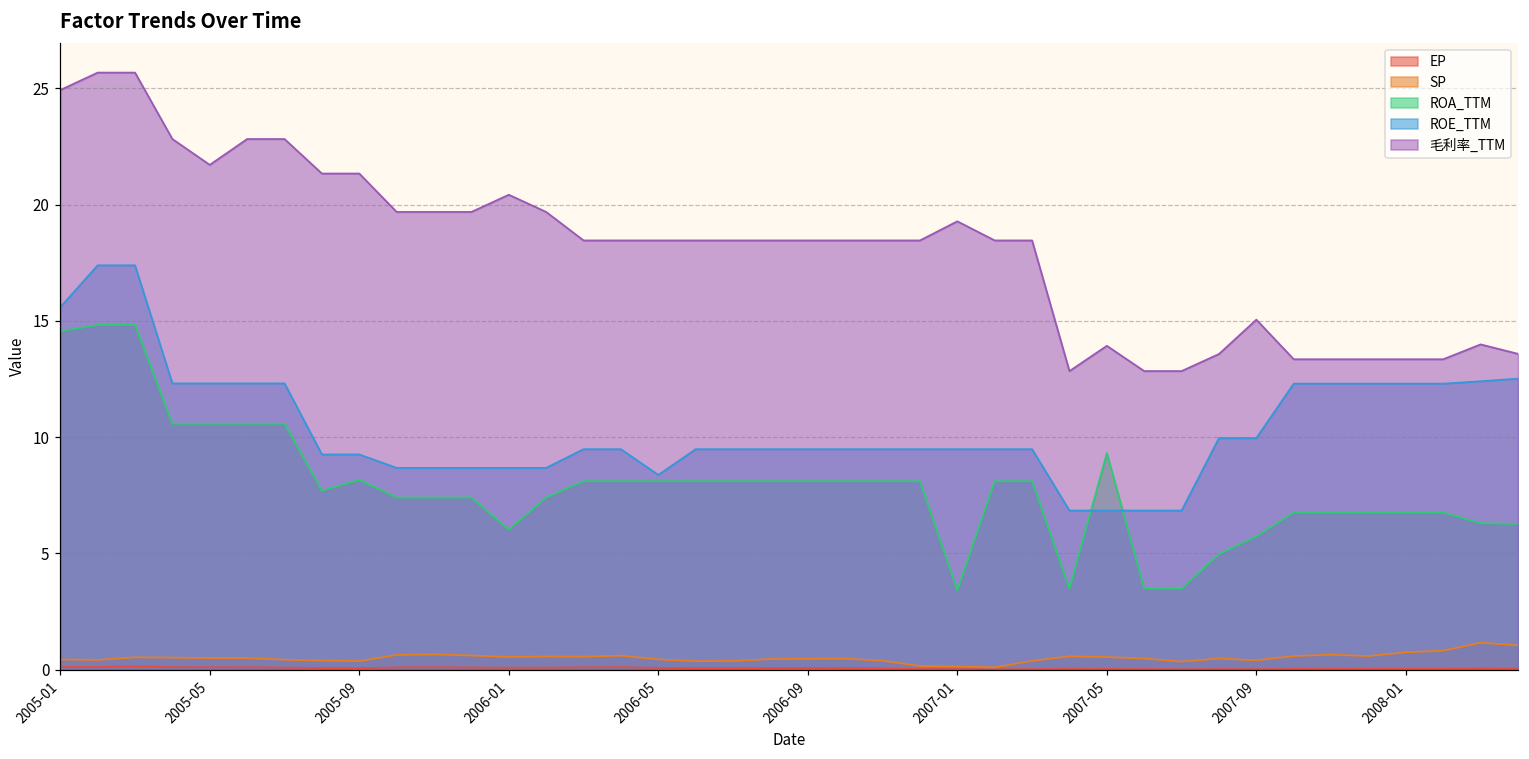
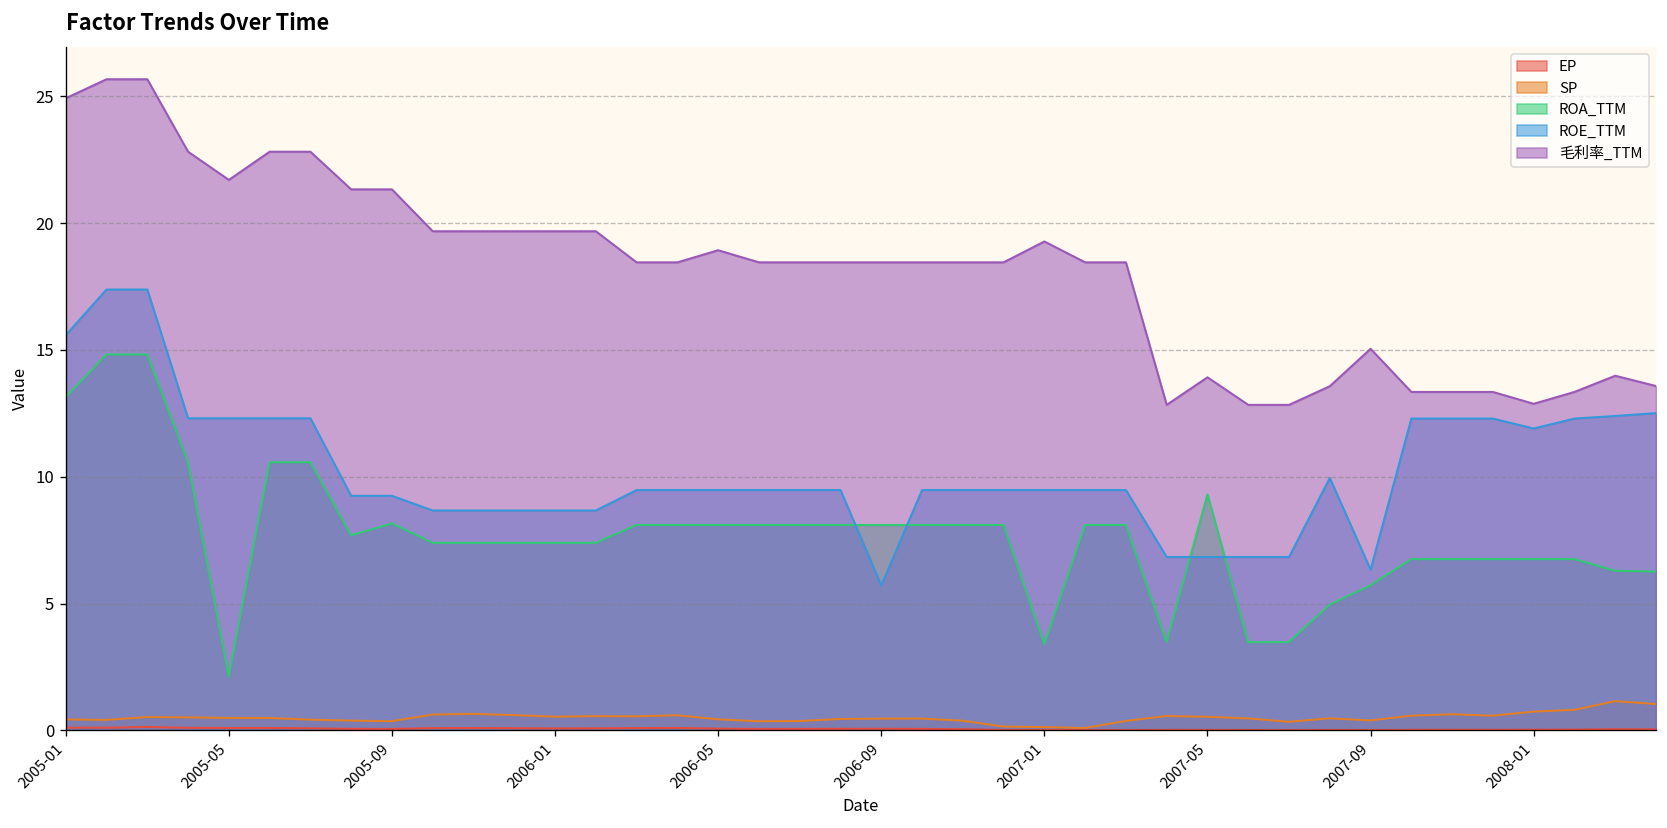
  {
    "ROA_TTM": {
-     "2005-01": 14.5,
-     "2005-05": 10.6,
+     "2005-01": 13.1,
+     "2005-05": 2.1,
      "2005-09": 8.2,
-     "2006-01": 6.0,
+     "2006-01": 7.4,
      "2006-05": 8.1,
      "2006-09": 8.1,
      "2007-01": 3.4,
      "2007-05": 9.3,
      "2007-09": 5.7,
      "2008-01": 6.8
    },
    "ROE_TTM": {
      "2005-01": 15.6,
      "2005-05": 12.3,
      "2005-09": 9.3,
      "2006-01": 8.7,
-     "2006-05": 8.4,
-     "2006-09": 9.5,
+     "2006-05": 9.5,
+     "2006-09": 5.7,
      "2007-01": 9.5,
      "2007-05": 6.8,
-     "2007-09": 10.0,
-     "2008-01": 12.3
+     "2007-09": 6.3,
+     "2008-01": 11.9
    },
    "毛利率_TTM": {
      "2005-01": 24.9,
      "2005-05": 21.7,
      "2005-09": 21.3,
-     "2006-01": 20.4,
-     "2006-05": 18.5,
+     "2006-01": 19.7,
+     "2006-05": 18.9,
      "2006-09": 18.5,
      "2007-01": 19.3,
      "2007-05": 13.9,
      "2007-09": 15.0,
-     "2008-01": 13.3
+     "2008-01": 12.9
    }
  }
